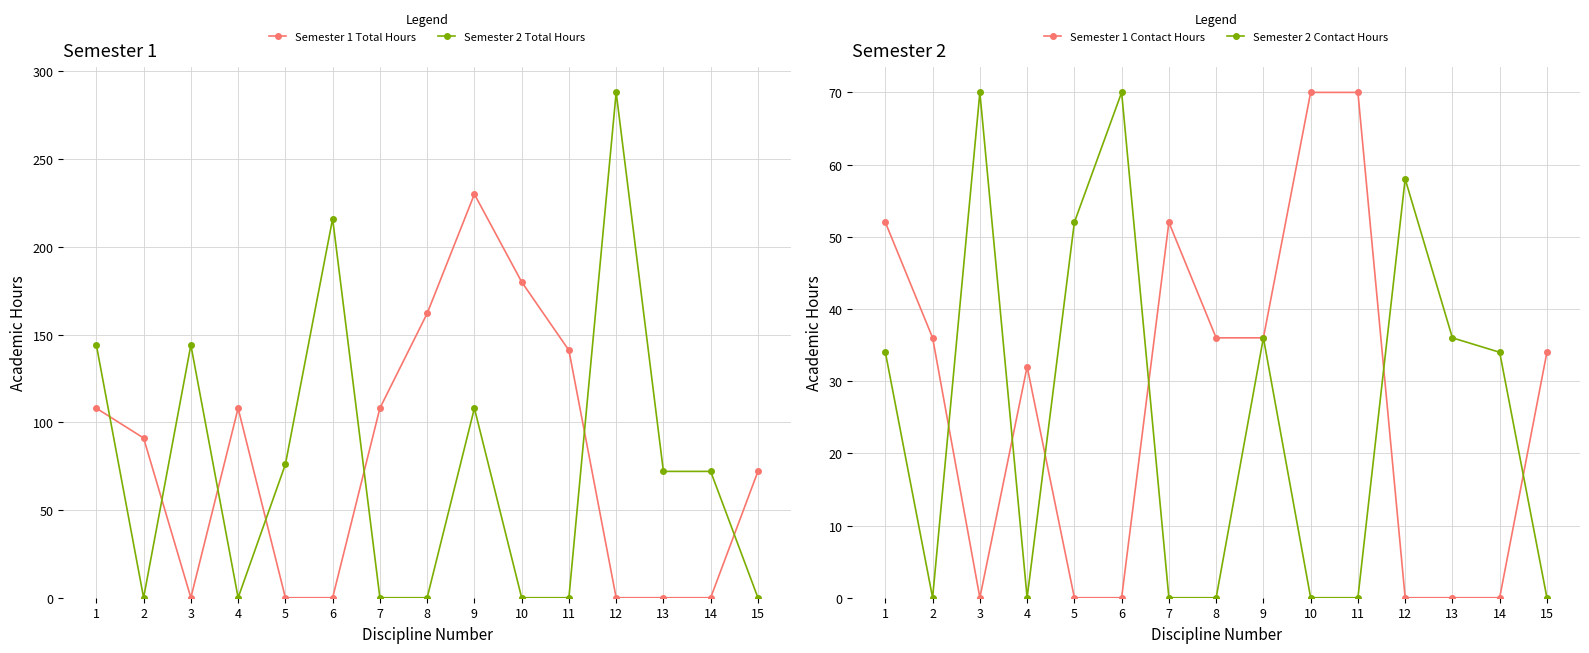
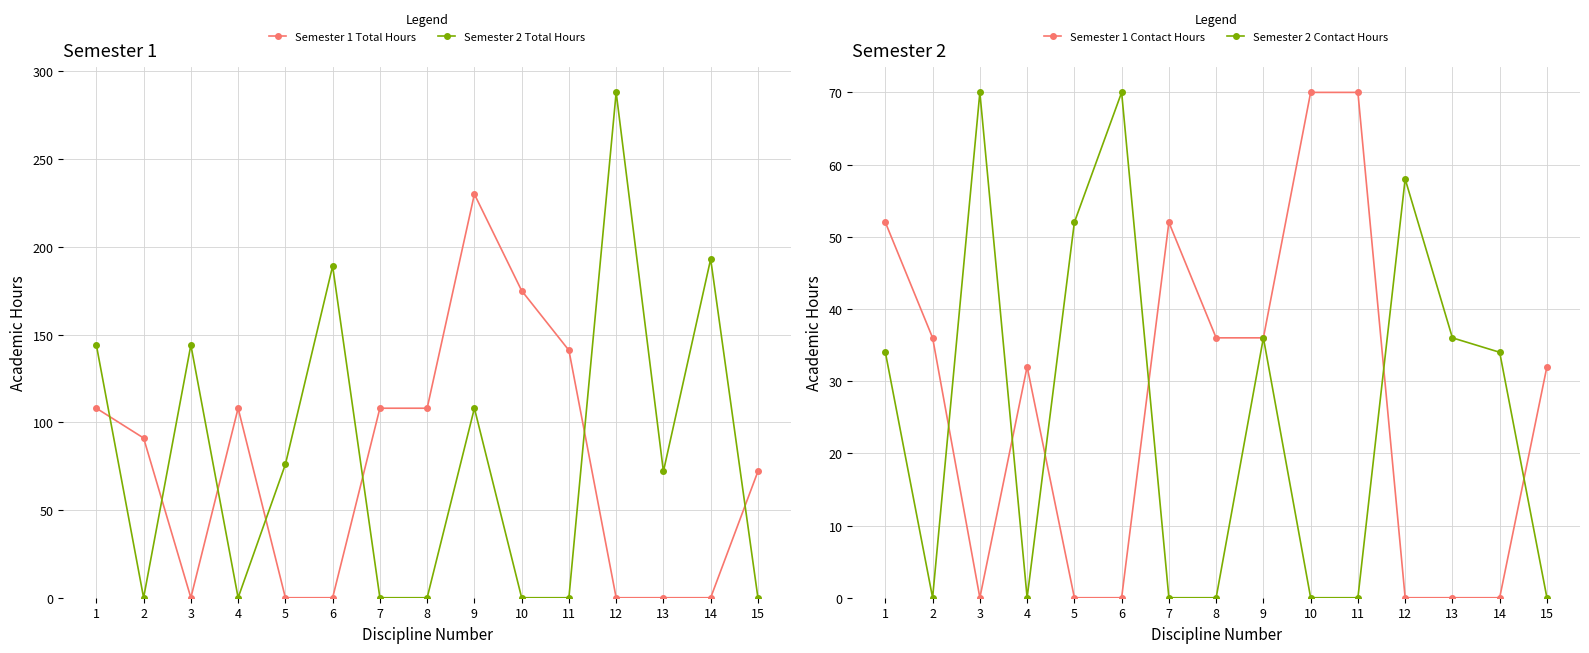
  {
    "Semester 1": {
      "Semester 1 Total Hours": {
        "1": 108,
        "2": 91,
        "3": 0,
        "4": 108,
        "5": 0,
        "6": 0,
        "7": 108,
-       "8": 162,
+       "8": 108,
        "9": 230,
-       "10": 180,
+       "10": 175,
        "11": 141,
        "12": 0,
        "13": 0,
        "14": 0,
        "15": 72
      },
      "Semester 2 Total Hours": {
        "1": 144,
        "2": 0,
        "3": 144,
        "4": 0,
        "5": 76,
-       "6": 216,
+       "6": 189,
        "7": 0,
        "8": 0,
        "9": 108,
        "10": 0,
        "11": 0,
        "12": 288,
        "13": 72,
-       "14": 72,
+       "14": 193,
        "15": 0
      }
    },
    "Semester 2": {
      "Semester 1 Contact Hours": {
        "1": 52,
        "2": 36,
        "3": 0,
        "4": 32,
        "5": 0,
        "6": 0,
        "7": 52,
        "8": 36,
        "10": 70,
        "11": 70,
        "12": 0,
        "13": 0,
        "14": 0,
-       "15": 34
+       "15": 32
      },
      "Semester 2 Contact Hours": {
        "1": 34,
        "2": 0,
        "3": 70,
        "4": 0,
        "5": 52,
        "6": 70,
        "7": 0,
        "8": 0,
        "10": 0,
        "11": 0,
        "12": 58,
        "13": 36,
        "14": 34,
        "15": 0
      }
    }
  }
